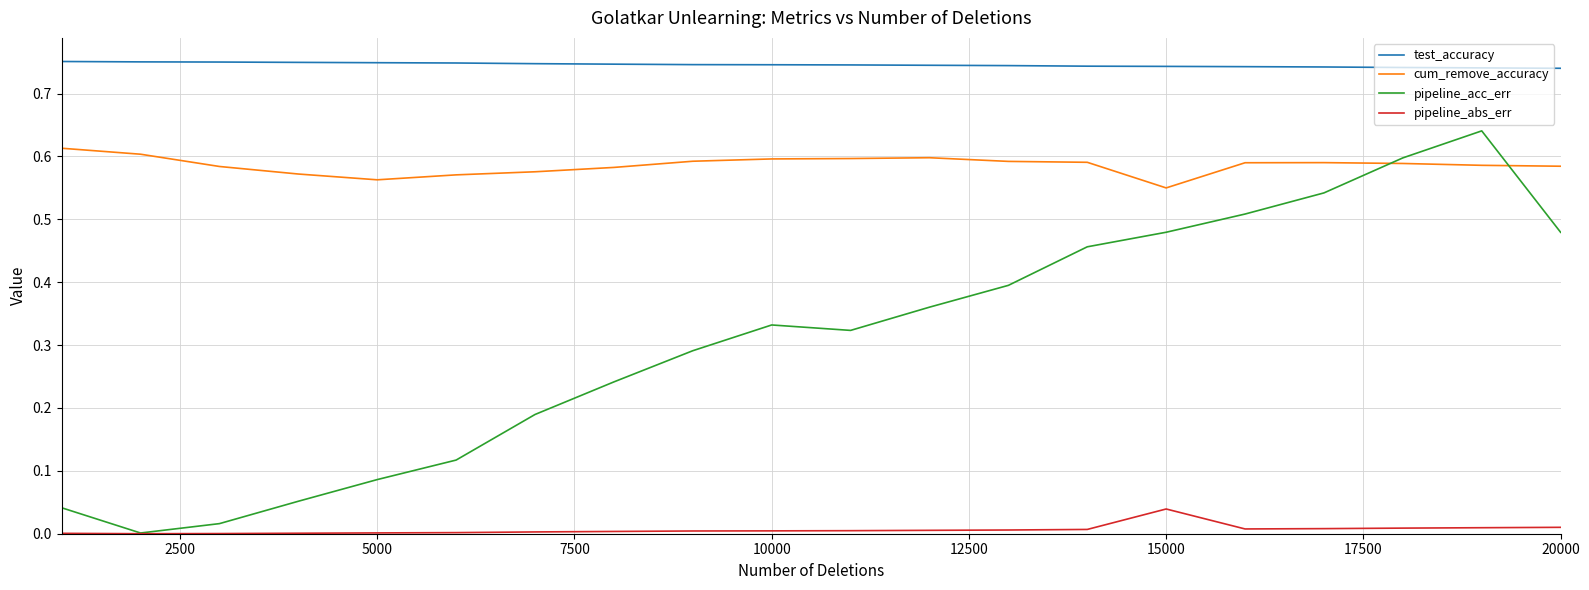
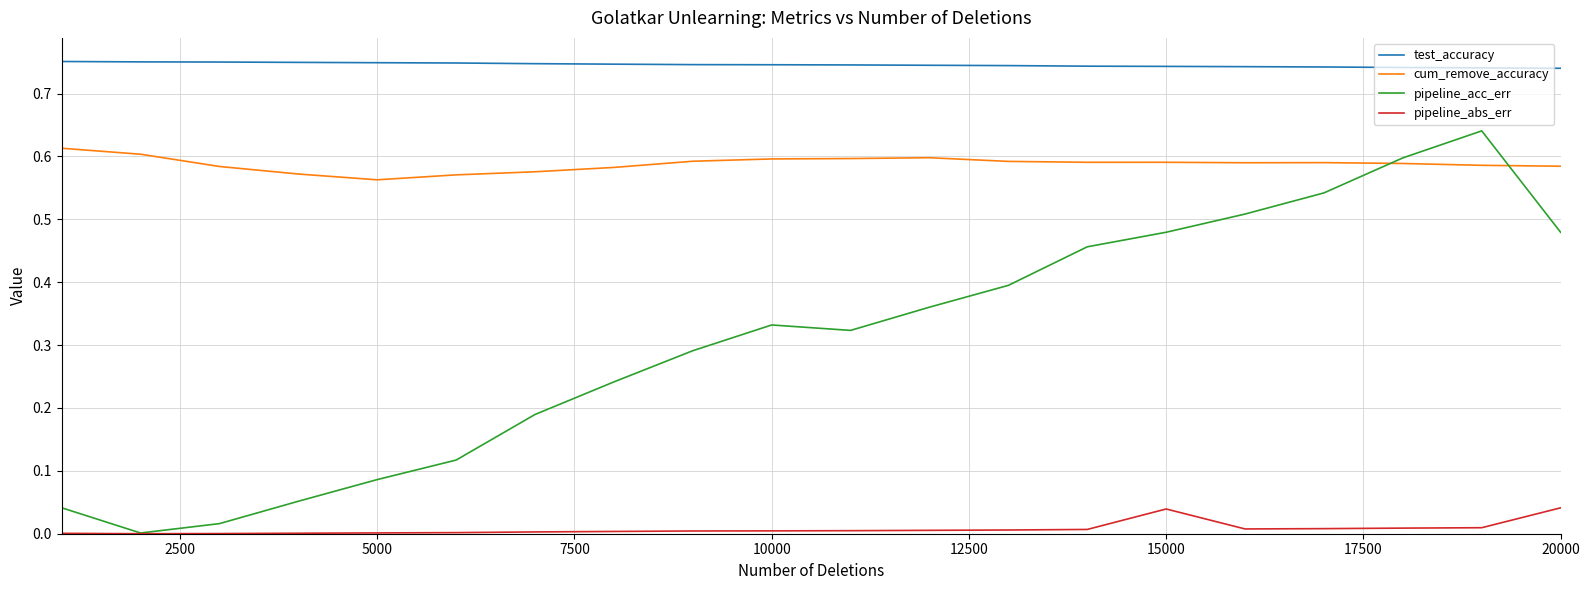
  {
    "test_accuracy": {
      "5000": 0.75,
      "10000": 0.75,
      "15000": 0.74,
      "20000": 0.74
    },
    "cum_remove_accuracy": {
      "5000": 0.56,
      "10000": 0.60,
-     "15000": 0.55,
+     "15000": 0.59,
      "20000": 0.58
    },
    "pipeline_acc_err": {
      "5000": 0.09,
      "10000": 0.33,
      "15000": 0.48,
      "20000": 0.48
    },
    "pipeline_abs_err": {
      "5000": 0.00,
      "10000": 0.00,
      "15000": 0.04,
-     "20000": 0.01
+     "20000": 0.04
    }
  }
